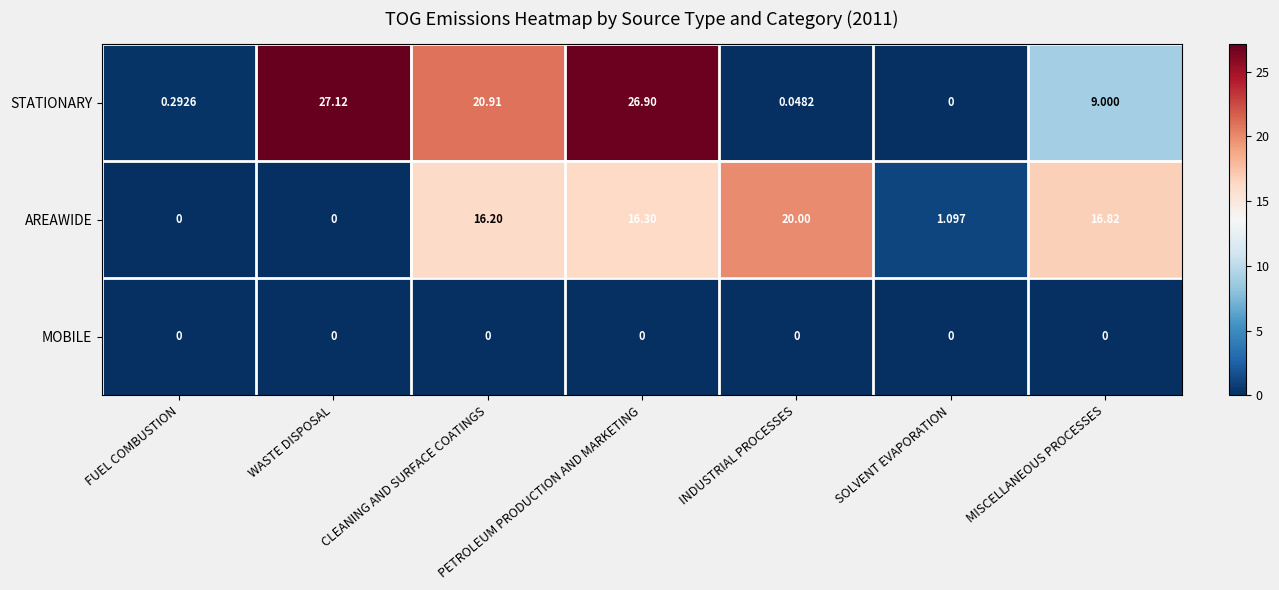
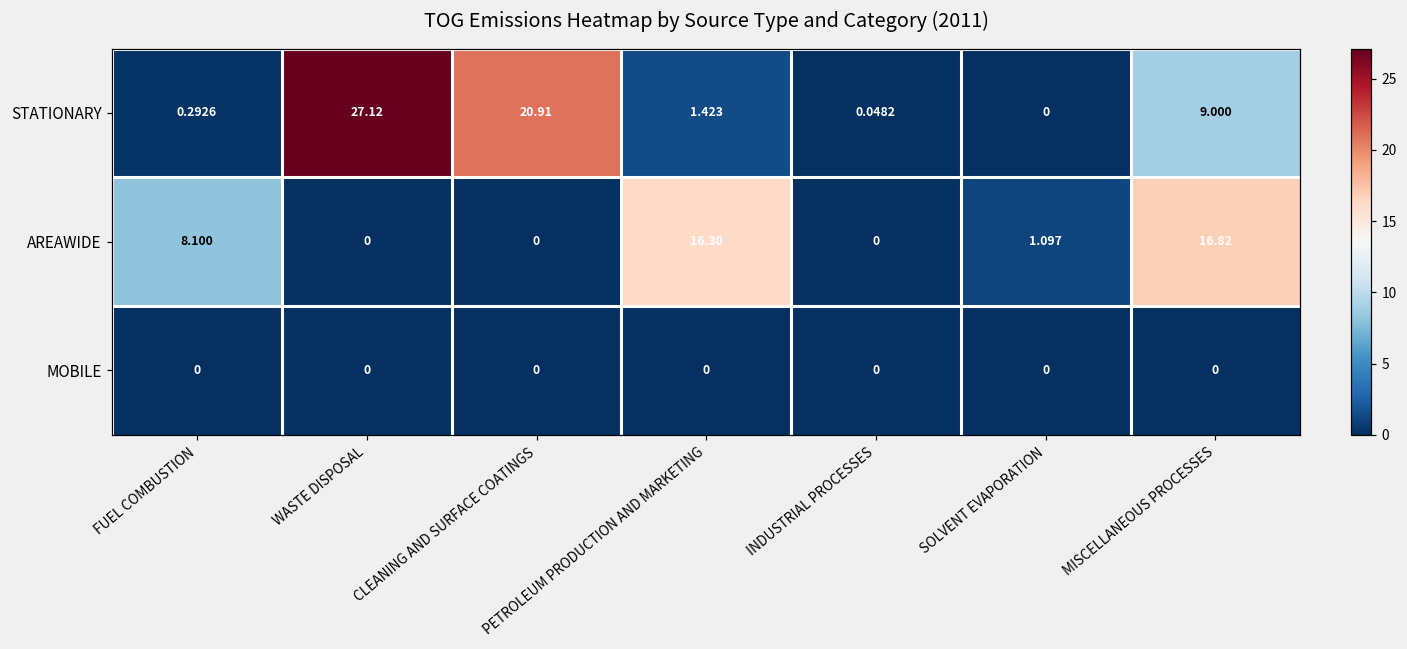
  {
    "STATIONARY": {
      "FUEL COMBUSTION": 0.2926,
      "WASTE DISPOSAL": 27.12,
      "CLEANING AND SURFACE COATINGS": 20.91,
-     "PETROLEUM PRODUCTION AND MARKETING": 26.90,
+     "PETROLEUM PRODUCTION AND MARKETING": 1.423,
      "INDUSTRIAL PROCESSES": 0.0482,
      "SOLVENT EVAPORATION": 0,
      "MISCELLANEOUS PROCESSES": 9.000
    },
    "AREAWIDE": {
-     "FUEL COMBUSTION": 0,
+     "FUEL COMBUSTION": 8.100,
      "WASTE DISPOSAL": 0,
-     "CLEANING AND SURFACE COATINGS": 16.20,
+     "CLEANING AND SURFACE COATINGS": 0,
      "PETROLEUM PRODUCTION AND MARKETING": 16.30,
-     "INDUSTRIAL PROCESSES": 20.00,
+     "INDUSTRIAL PROCESSES": 0,
      "SOLVENT EVAPORATION": 1.097,
      "MISCELLANEOUS PROCESSES": 16.82
    },
    "MOBILE": {
      "FUEL COMBUSTION": 0,
      "WASTE DISPOSAL": 0,
      "CLEANING AND SURFACE COATINGS": 0,
      "PETROLEUM PRODUCTION AND MARKETING": 0,
      "INDUSTRIAL PROCESSES": 0,
      "SOLVENT EVAPORATION": 0,
      "MISCELLANEOUS PROCESSES": 0
    }
  }
